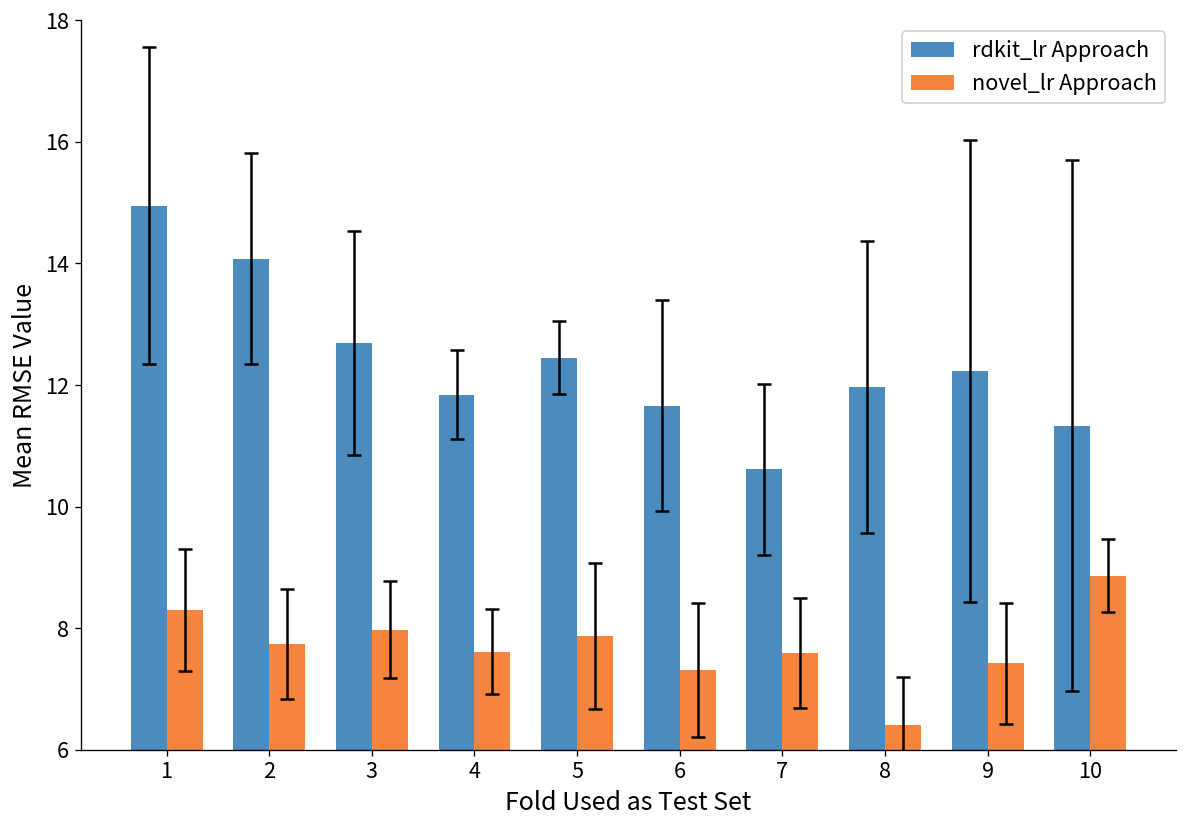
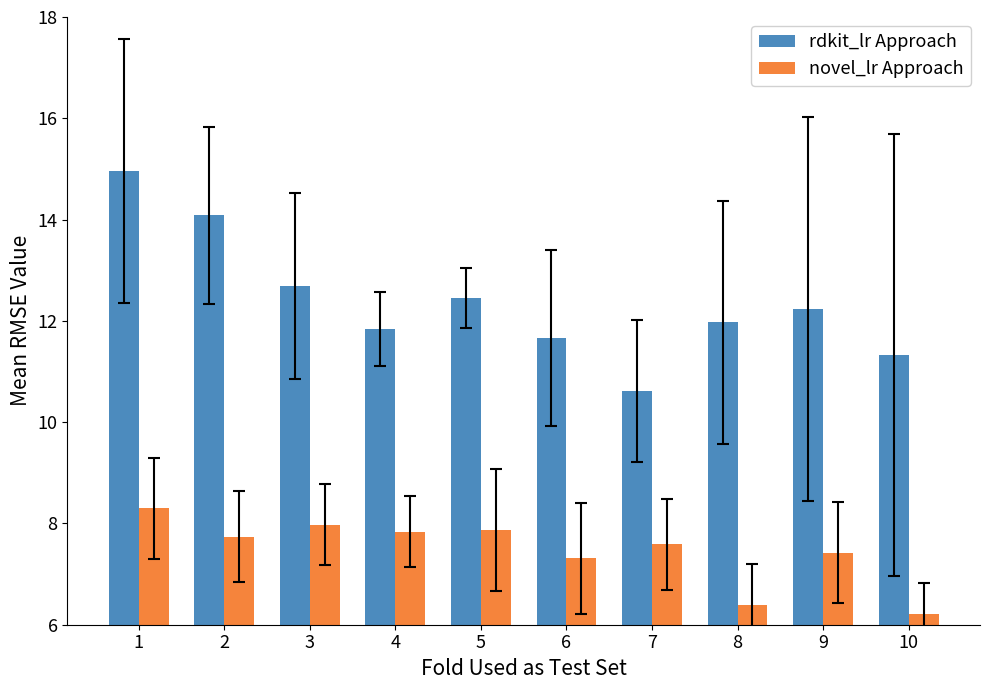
  {
    "novel_lr Approach": {
      "1": 8.3,
      "2": 7.7,
      "3": 8.0,
-     "4": 7.6,
+     "4": 7.8,
      "5": 7.9,
      "6": 7.3,
      "7": 7.6,
      "8": 6.4,
      "9": 7.4,
-     "10": 8.9
+     "10": 6.2
    }
  }
